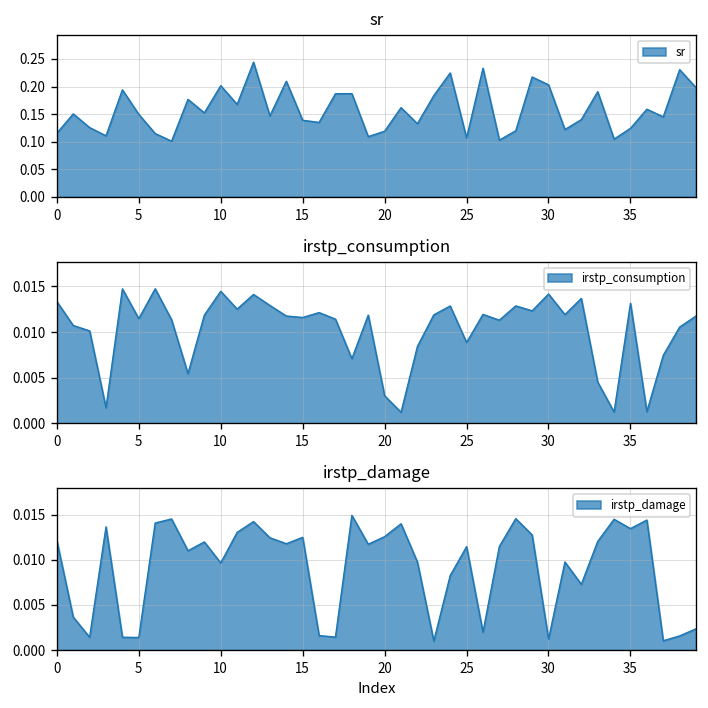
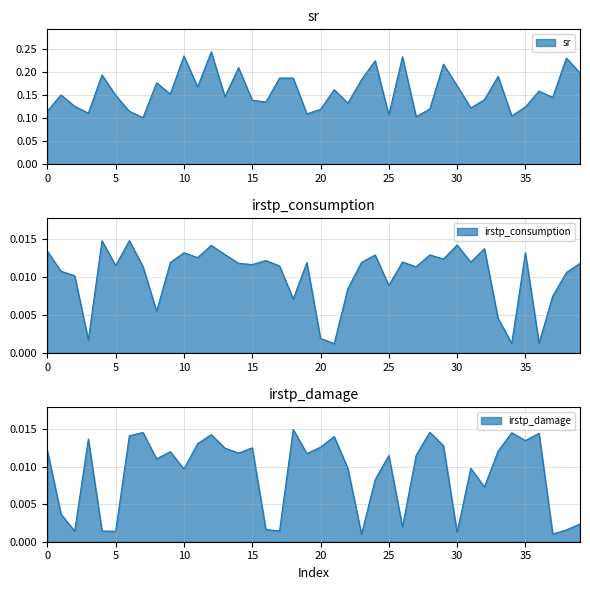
  {
    "sr": {
      "0": 0.12,
      "5": 0.15,
-     "10": 0.20,
+     "10": 0.24,
      "15": 0.14,
      "20": 0.12,
      "25": 0.11,
-     "30": 0.20,
+     "30": 0.17,
      "35": 0.12
    },
    "irstp_consumption": {
      "0": 0.013,
      "5": 0.011,
-     "10": 0.014,
+     "10": 0.013,
      "15": 0.012,
-     "20": 0.003,
+     "20": 0.002,
      "25": 0.009,
      "30": 0.014,
      "35": 0.013
    },
    "irstp_damage": {
      "0": 0.012,
      "5": 0.001,
      "10": 0.010,
      "15": 0.013,
      "20": 0.013,
      "25": 0.011,
      "30": 0.001,
      "35": 0.013
    }
  }
